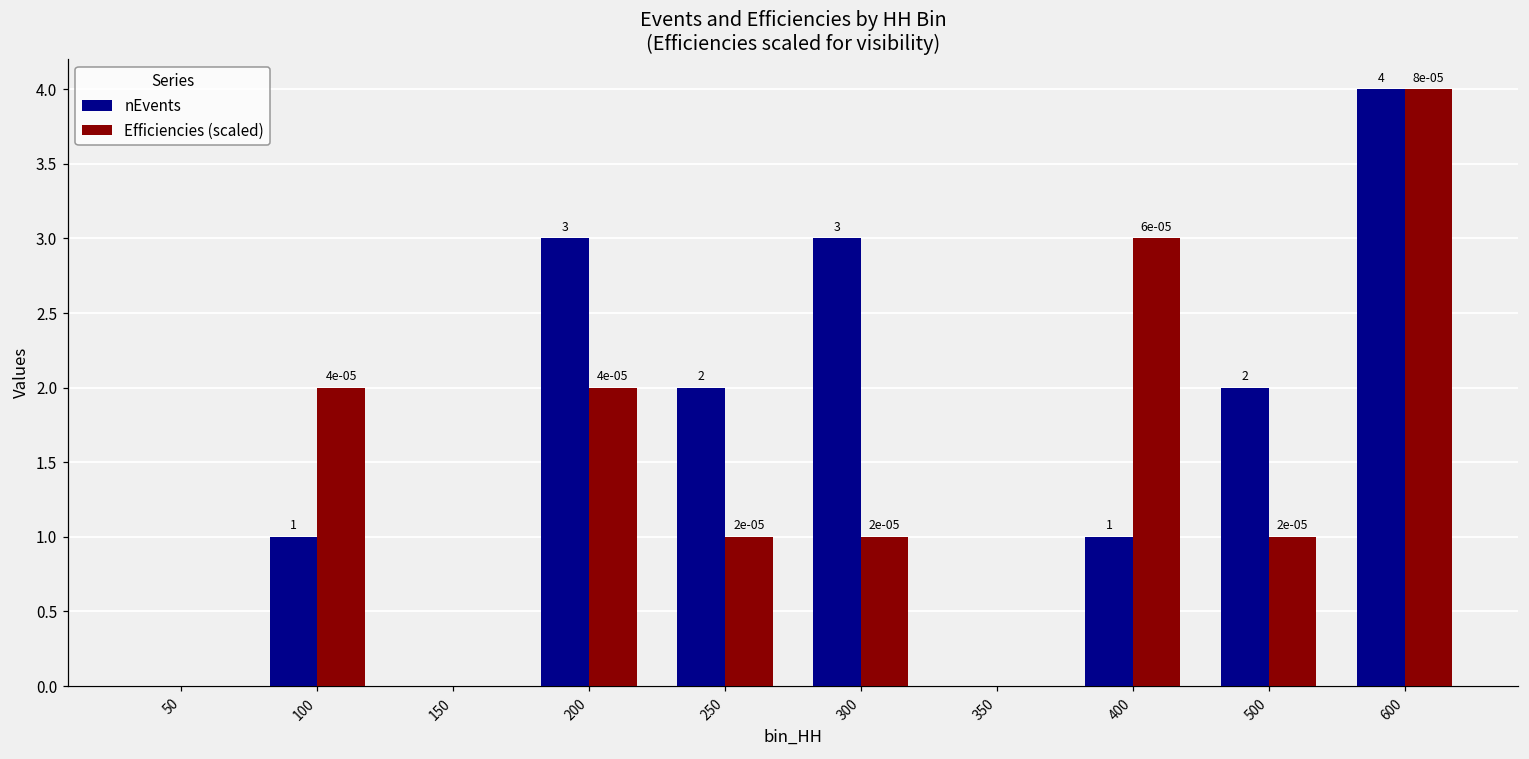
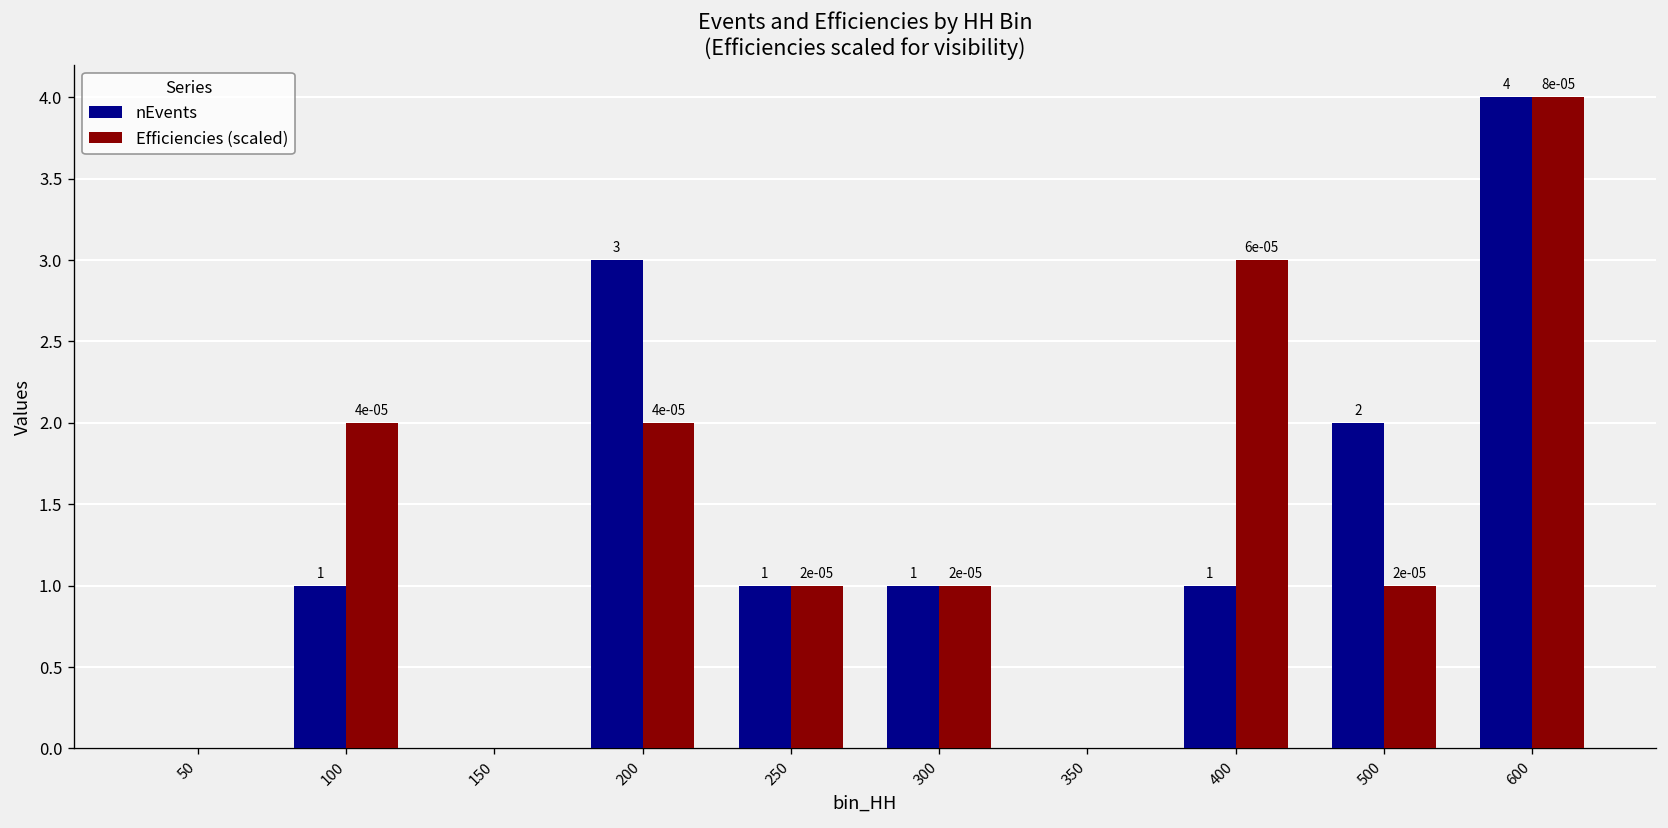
  {
    "nEvents": {
      "100": 1,
      "200": 3,
-     "250": 2,
-     "300": 3,
+     "250": 1,
+     "300": 1,
      "400": 1,
      "500": 2,
      "600": 4
    },
    "Efficiencies (scaled)": {
      "50": 0.00,
      "150": 0.00,
      "350": 0.00
    }
  }
